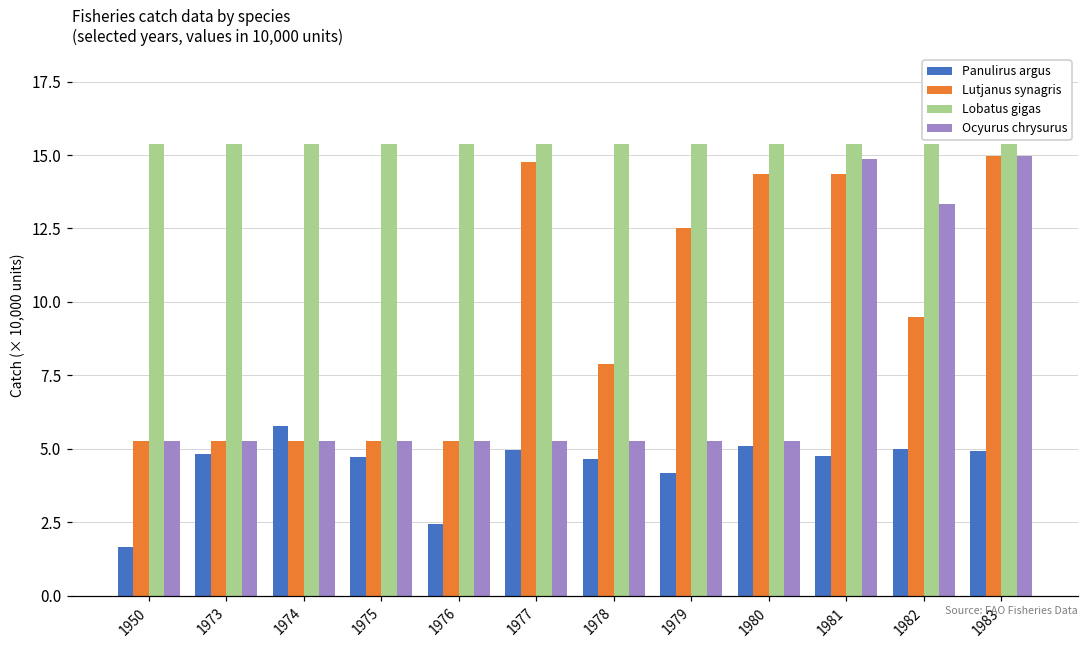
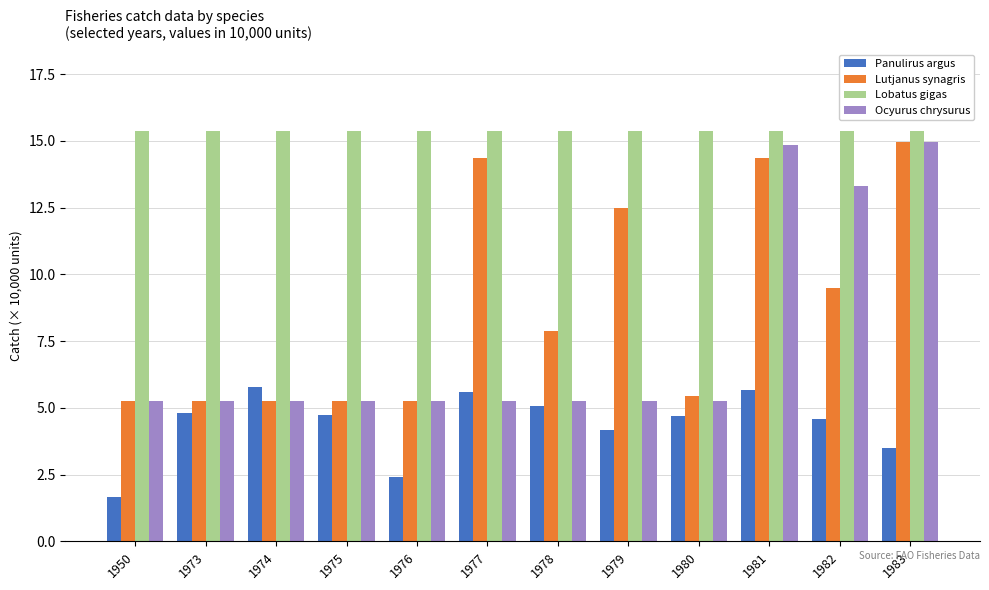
  {
    "Panulirus argus": {
      "1950": 1.7,
      "1973": 4.8,
      "1974": 5.8,
      "1975": 4.7,
      "1976": 2.4,
-     "1977": 4.9,
-     "1978": 4.7,
+     "1977": 5.6,
+     "1978": 5.1,
      "1979": 4.2,
-     "1980": 5.1,
-     "1981": 4.7,
-     "1982": 5.0,
-     "1983": 4.9
+     "1980": 4.7,
+     "1981": 5.7,
+     "1982": 4.6,
+     "1983": 3.5
    },
    "Lutjanus synagris": {
      "1950": 5.3,
      "1973": 5.3,
      "1974": 5.3,
      "1975": 5.3,
      "1976": 5.3,
-     "1977": 14.8,
+     "1977": 14.4,
      "1978": 7.9,
      "1979": 12.5,
-     "1980": 14.4,
+     "1980": 5.4,
      "1981": 14.4,
      "1982": 9.5,
      "1983": 15.0
    },
    "Lobatus gigas": {
      "1950": 15.4,
      "1973": 15.4,
      "1974": 15.4,
      "1975": 15.4,
      "1976": 15.4,
      "1977": 15.4,
      "1978": 15.4,
      "1979": 15.4,
      "1980": 15.4,
      "1981": 15.4,
      "1982": 15.4,
      "1983": 15.4
    },
    "Ocyurus chrysurus": {
      "1950": 5.3,
      "1973": 5.3,
      "1974": 5.3,
      "1975": 5.3,
      "1976": 5.3,
      "1977": 5.3,
      "1978": 5.3,
      "1979": 5.3,
      "1980": 5.3,
      "1981": 14.9,
      "1982": 13.3,
      "1983": 15.0
    }
  }
